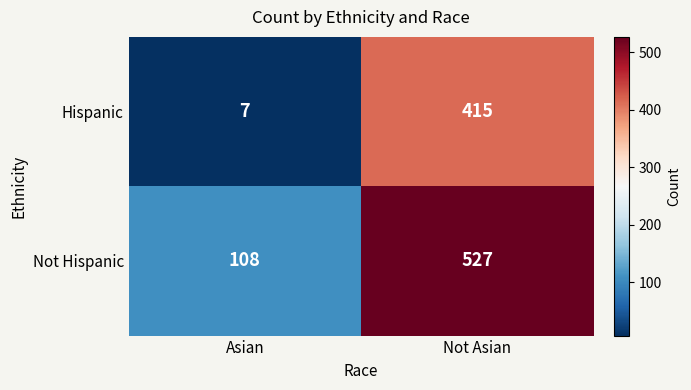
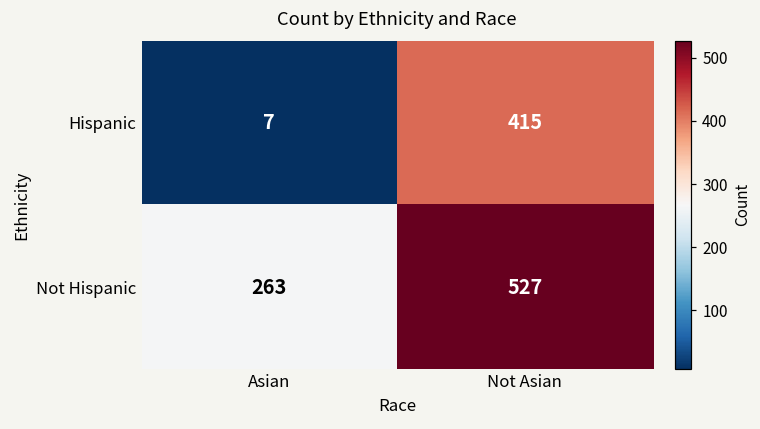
  {
    "Hispanic": {
      "Asian": 7,
      "Not Asian": 415
    },
    "Not Hispanic": {
-     "Asian": 108,
+     "Asian": 263,
      "Not Asian": 527
    }
  }
